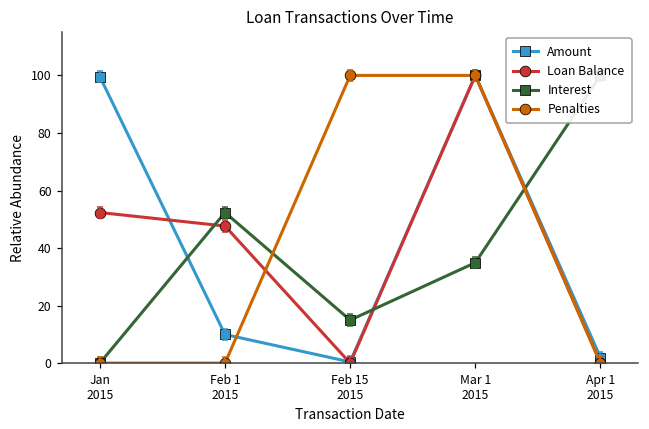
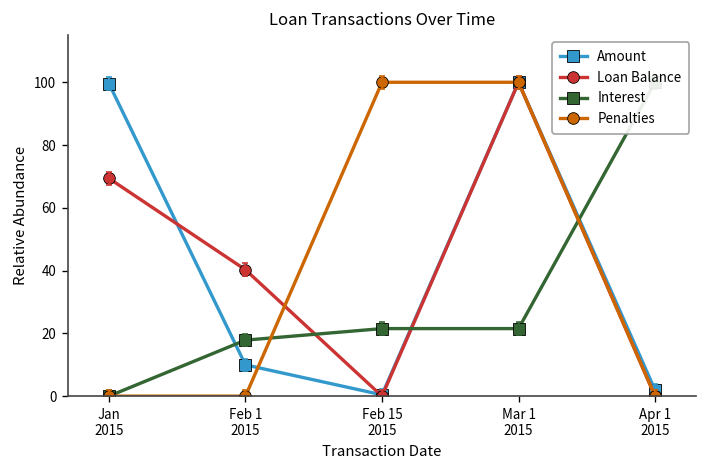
  {
    "Loan Balance": {
-     "Jan 2015": 52,
-     "Feb 1 2015": 48
+     "Jan 2015": 69,
+     "Feb 1 2015": 40
    },
    "Interest": {
-     "Feb 1 2015": 52,
-     "Feb 15 2015": 15,
-     "Mar 1 2015": 35
+     "Feb 1 2015": 18,
+     "Feb 15 2015": 22,
+     "Mar 1 2015": 22
    },
    "Penalties": {
      "Feb 1 2015": 0,
      "Feb 15 2015": 100
    }
  }
